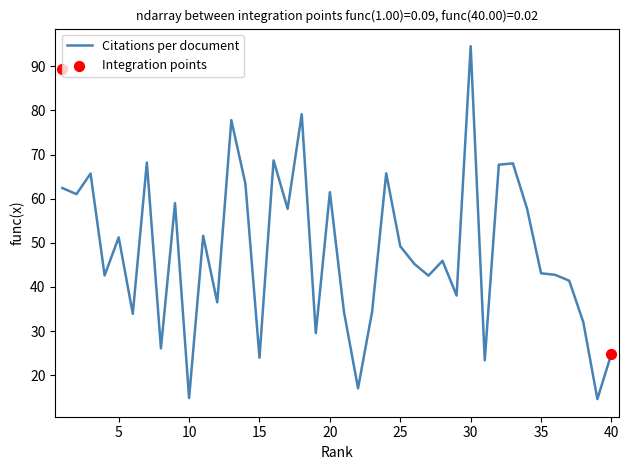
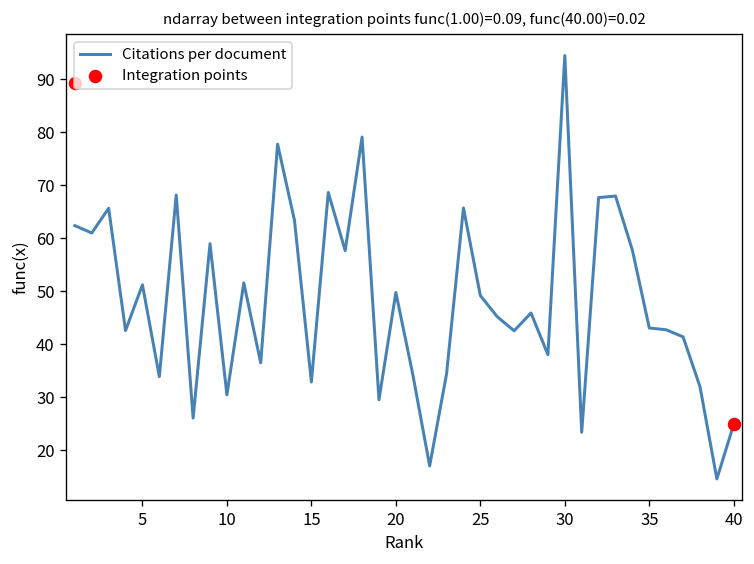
  {
    "Citations per document": {
      "5": 51,
-     "10": 15,
-     "15": 24,
-     "20": 61,
+     "10": 30,
+     "15": 33,
+     "20": 50,
      "25": 49,
      "30": 95,
      "35": 43
    }
  }
